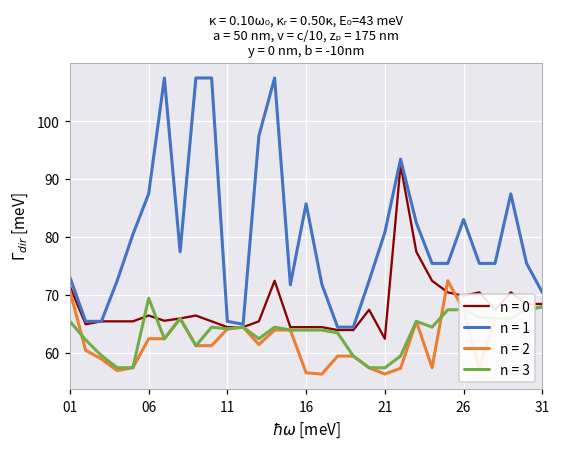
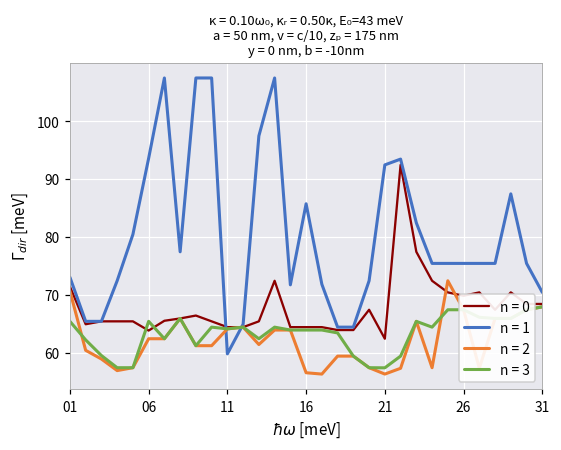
  {
    "n = 0": {
      "01": 71,
-     "06": 66,
+     "06": 64,
      "16": 64,
      "21": 62,
      "31": 68
    },
    "n = 1": {
      "01": 73,
-     "06": 87,
-     "11": 65,
+     "06": 94,
+     "11": 60,
      "16": 86,
-     "21": 81,
-     "26": 83,
+     "21": 92,
+     "26": 75,
      "31": 70
    },
    "n = 2": {
      "01": 71,
      "06": 62,
      "16": 57,
      "21": 56
    },
    "n = 3": {
      "01": 65,
-     "06": 69,
+     "06": 65,
      "16": 64,
      "21": 57
    }
  }
